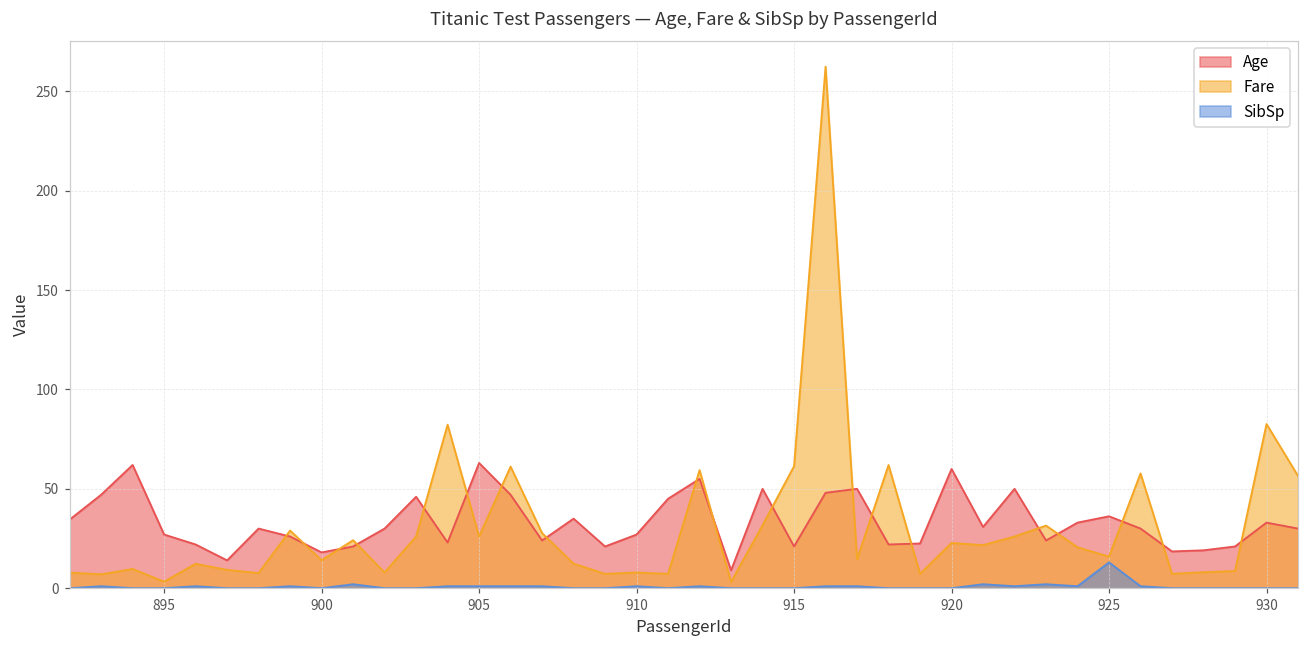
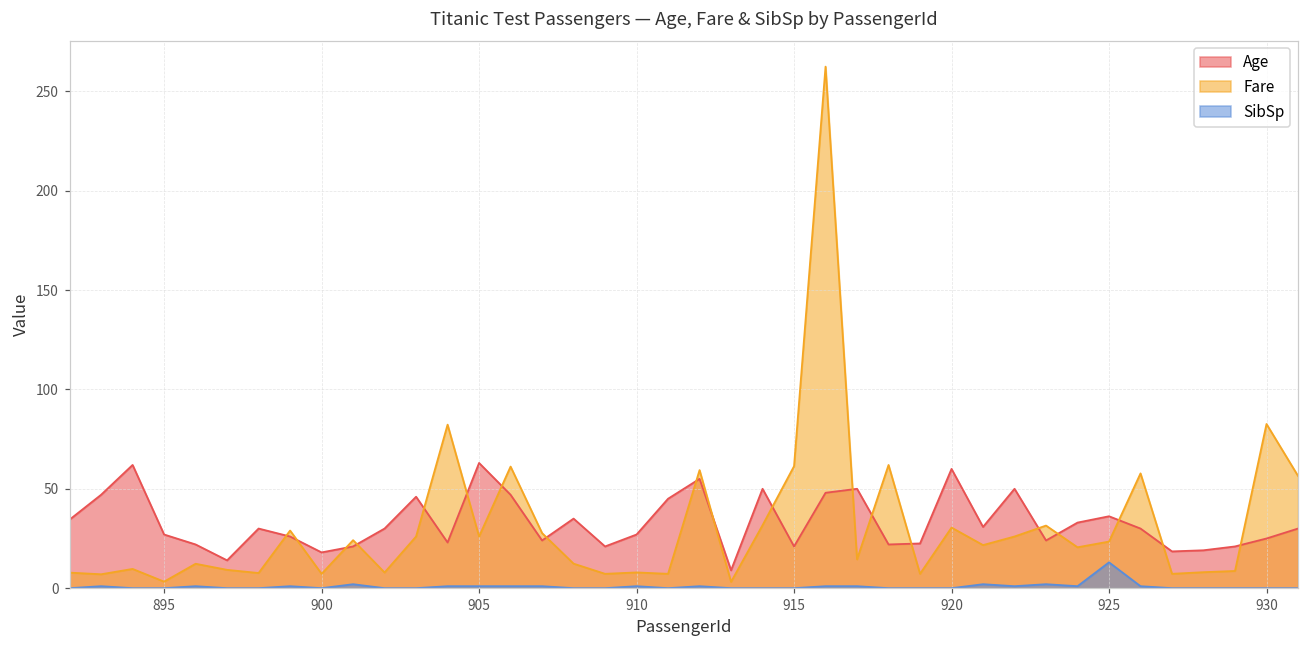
  {
    "Age": {
      "895": 27,
      "900": 18,
      "905": 63,
      "910": 27,
      "915": 21,
      "920": 60,
      "925": 36,
-     "930": 33
+     "930": 25
    },
    "Fare": {
      "895": 3,
-     "900": 14,
+     "900": 7,
      "905": 26,
      "910": 8,
      "915": 61,
-     "920": 23,
-     "925": 16,
+     "920": 31,
+     "925": 23,
      "930": 83
    },
    "SibSp": {
      "895": 0,
      "900": 0,
      "905": 1,
      "910": 1,
      "915": 0,
      "920": 0,
      "925": 13,
      "930": 0
    }
  }
